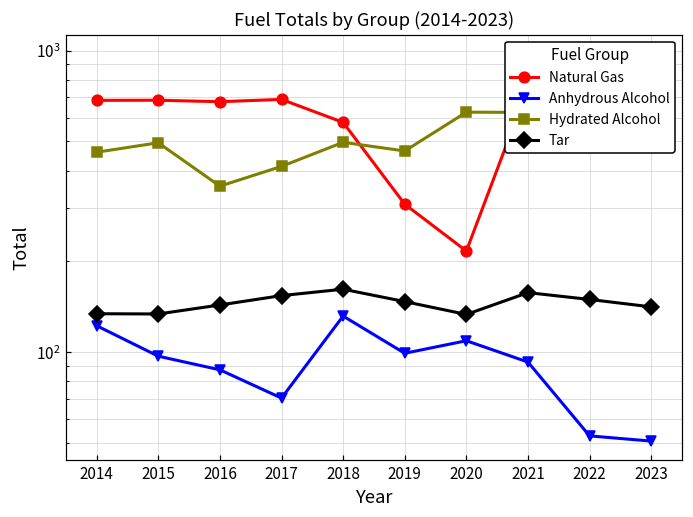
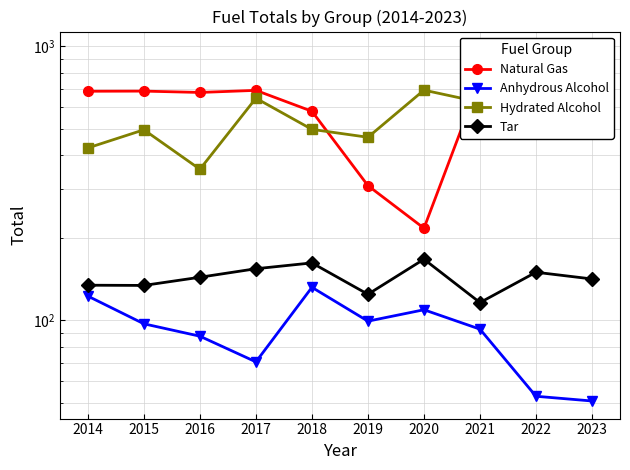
  {
    "Natural Gas": {
      "2014": 680,
      "2015": 680,
      "2016": 680,
      "2017": 690,
      "2018": 580,
      "2019": 310,
      "2020": 220
    },
    "Anhydrous Alcohol": {
      "2014": 120,
      "2015": 97,
      "2016": 87,
      "2017": 70,
      "2018": 130,
      "2019": 99,
      "2020": 109,
      "2021": 93,
      "2022": 53,
      "2023": 51
    },
    "Hydrated Alcohol": {
-     "2014": 460,
+     "2014": 430,
      "2015": 490,
      "2016": 360,
-     "2017": 410,
+     "2017": 650,
      "2018": 500,
      "2019": 460,
-     "2020": 630
+     "2020": 690
    },
    "Tar": {
      "2014": 130,
      "2015": 130,
      "2016": 140,
      "2017": 150,
      "2018": 160,
-     "2019": 150,
-     "2020": 130,
-     "2021": 160,
+     "2019": 120,
+     "2020": 170,
+     "2021": 116,
      "2022": 150,
      "2023": 140
    }
  }
